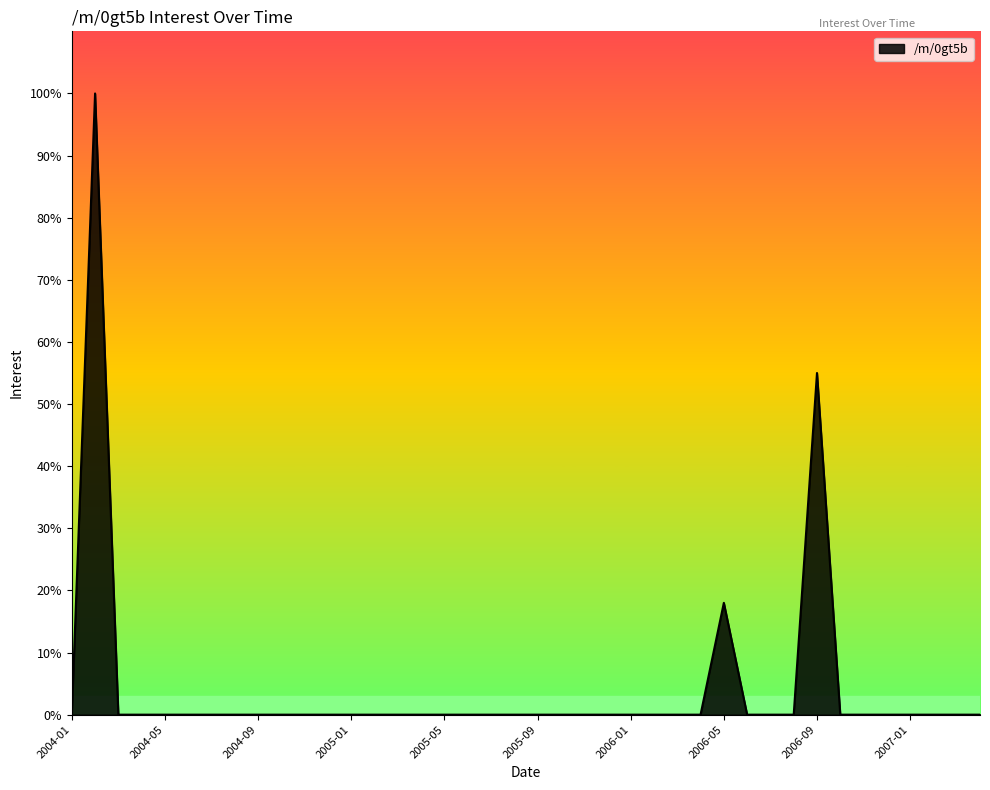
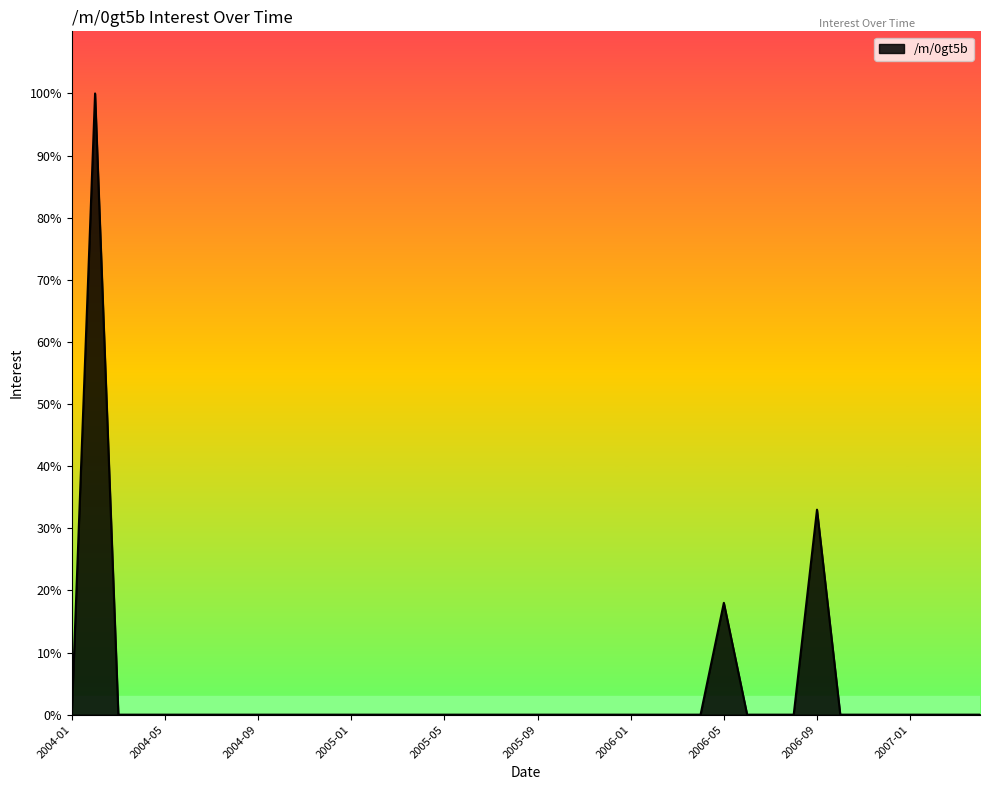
  {
    "2006-05": "18%",
-   "2006-09": "55%"
+   "2006-09": "33%"
  }
